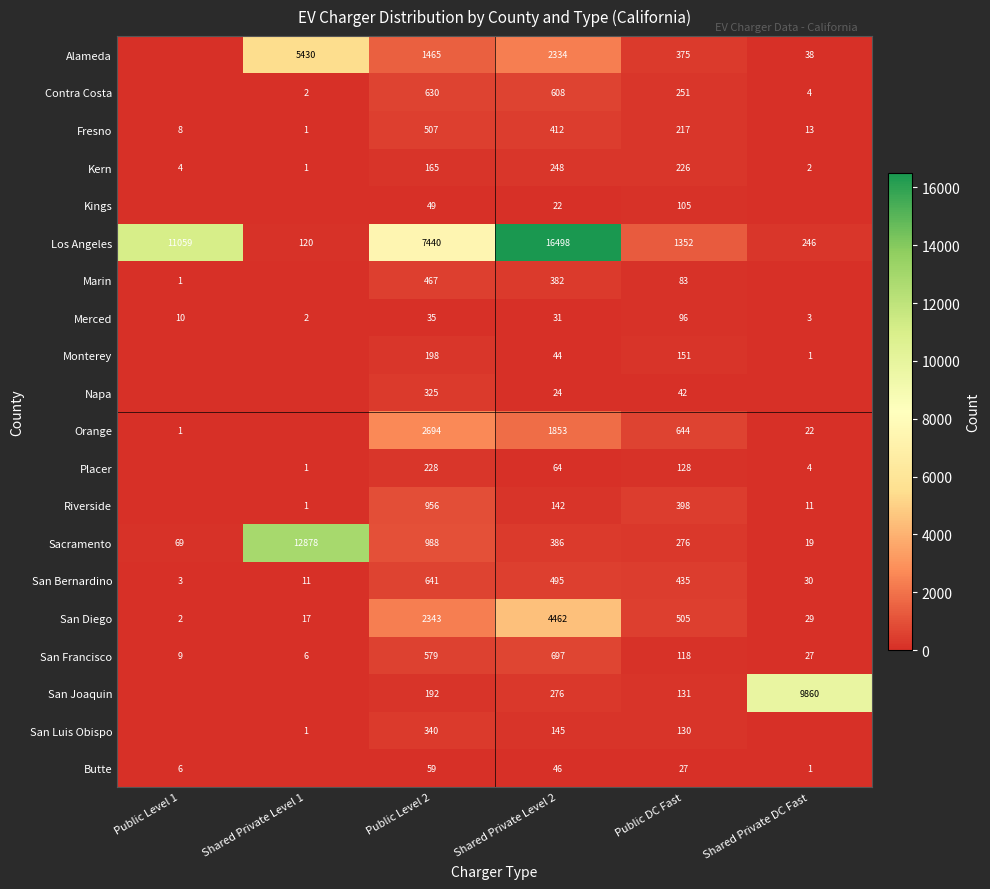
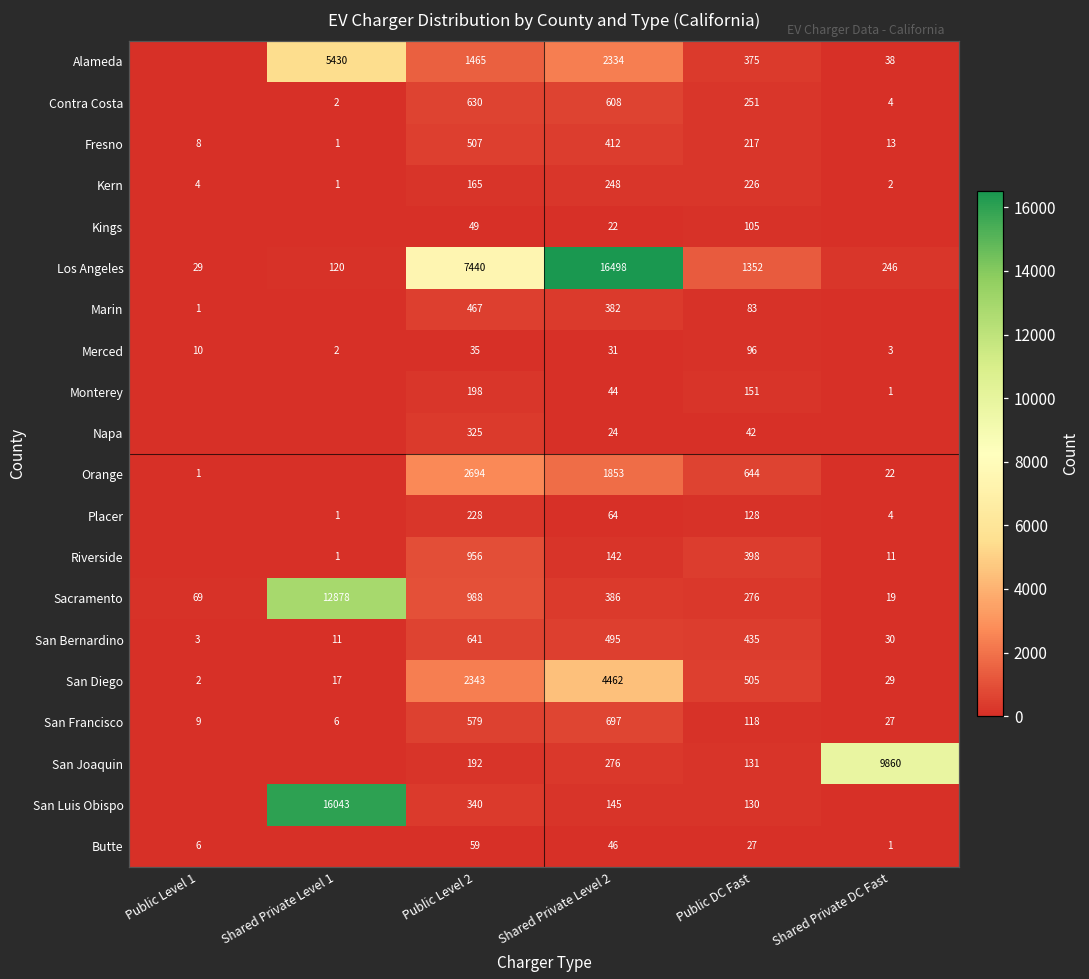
  {
    "Alameda": {
      "Shared Private Level 1": 5430,
      "Public Level 2": 1465,
      "Shared Private Level 2": 2334,
      "Public DC Fast": 375,
      "Shared Private DC Fast": 38
    },
    "Contra Costa": {
      "Shared Private Level 1": 2,
      "Public Level 2": 630,
      "Shared Private Level 2": 608,
      "Public DC Fast": 251,
      "Shared Private DC Fast": 4
    },
    "Fresno": {
      "Public Level 1": 8,
      "Shared Private Level 1": 1,
      "Public Level 2": 507,
      "Shared Private Level 2": 412,
      "Public DC Fast": 217,
      "Shared Private DC Fast": 13
    },
    "Kern": {
      "Public Level 1": 4,
      "Shared Private Level 1": 1,
      "Public Level 2": 165,
      "Shared Private Level 2": 248,
      "Public DC Fast": 226,
      "Shared Private DC Fast": 2
    },
    "Kings": {
      "Public Level 2": 49,
      "Shared Private Level 2": 22,
      "Public DC Fast": 105
    },
    "Los Angeles": {
-     "Public Level 1": 11059,
+     "Public Level 1": 29,
      "Shared Private Level 1": 120,
      "Public Level 2": 7440,
      "Shared Private Level 2": 16498,
      "Public DC Fast": 1352,
      "Shared Private DC Fast": 246
    },
    "Marin": {
      "Public Level 1": 1,
      "Public Level 2": 467,
      "Shared Private Level 2": 382,
      "Public DC Fast": 83
    },
    "Merced": {
      "Public Level 1": 10,
      "Shared Private Level 1": 2,
      "Public Level 2": 35,
      "Shared Private Level 2": 31,
      "Public DC Fast": 96,
      "Shared Private DC Fast": 3
    },
    "Monterey": {
      "Public Level 2": 198,
      "Shared Private Level 2": 44,
      "Public DC Fast": 151,
      "Shared Private DC Fast": 1
    },
    "Napa": {
      "Public Level 2": 325,
      "Shared Private Level 2": 24,
      "Public DC Fast": 42
    },
    "Orange": {
      "Public Level 1": 1,
      "Public Level 2": 2694,
      "Shared Private Level 2": 1853,
      "Public DC Fast": 644,
      "Shared Private DC Fast": 22
    },
    "Placer": {
      "Shared Private Level 1": 1,
      "Public Level 2": 228,
      "Shared Private Level 2": 64,
      "Public DC Fast": 128,
      "Shared Private DC Fast": 4
    },
    "Riverside": {
      "Shared Private Level 1": 1,
      "Public Level 2": 956,
      "Shared Private Level 2": 142,
      "Public DC Fast": 398,
      "Shared Private DC Fast": 11
    },
    "Sacramento": {
      "Public Level 1": 69,
      "Shared Private Level 1": 12878,
      "Public Level 2": 988,
      "Shared Private Level 2": 386,
      "Public DC Fast": 276,
      "Shared Private DC Fast": 19
    },
    "San Bernardino": {
      "Public Level 1": 3,
      "Shared Private Level 1": 11,
      "Public Level 2": 641,
      "Shared Private Level 2": 495,
      "Public DC Fast": 435,
      "Shared Private DC Fast": 30
    },
    "San Diego": {
      "Public Level 1": 2,
      "Shared Private Level 1": 17,
      "Public Level 2": 2343,
      "Shared Private Level 2": 4462,
      "Public DC Fast": 505,
      "Shared Private DC Fast": 29
    },
    "San Francisco": {
      "Public Level 1": 9,
      "Shared Private Level 1": 6,
      "Public Level 2": 579,
      "Shared Private Level 2": 697,
      "Public DC Fast": 118,
      "Shared Private DC Fast": 27
    },
    "San Joaquin": {
      "Public Level 2": 192,
      "Shared Private Level 2": 276,
      "Public DC Fast": 131,
      "Shared Private DC Fast": 9860
    },
    "San Luis Obispo": {
-     "Shared Private Level 1": 1,
+     "Shared Private Level 1": 16043,
      "Public Level 2": 340,
      "Shared Private Level 2": 145,
      "Public DC Fast": 130
    },
    "Butte": {
      "Public Level 1": 6,
      "Public Level 2": 59,
      "Shared Private Level 2": 46,
      "Public DC Fast": 27,
      "Shared Private DC Fast": 1
    }
  }
